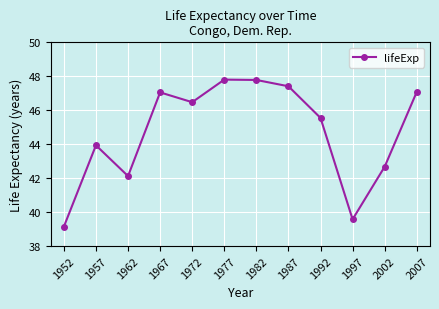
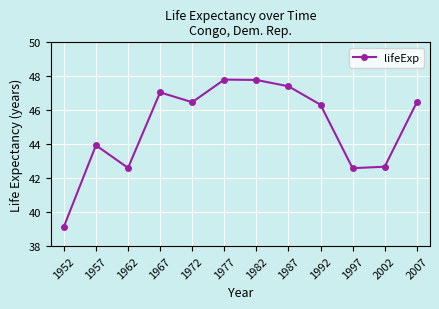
  {
    "1952": 39.1,
    "1957": 43.9,
-   "1962": 42.1,
+   "1962": 42.6,
    "1967": 47.1,
    "1972": 46.5,
    "1977": 47.8,
    "1982": 47.8,
    "1987": 47.4,
-   "1992": 45.5,
-   "1997": 39.6,
+   "1992": 46.3,
+   "1997": 42.6,
    "2002": 42.7,
-   "2007": 47.1
+   "2007": 46.5
  }
